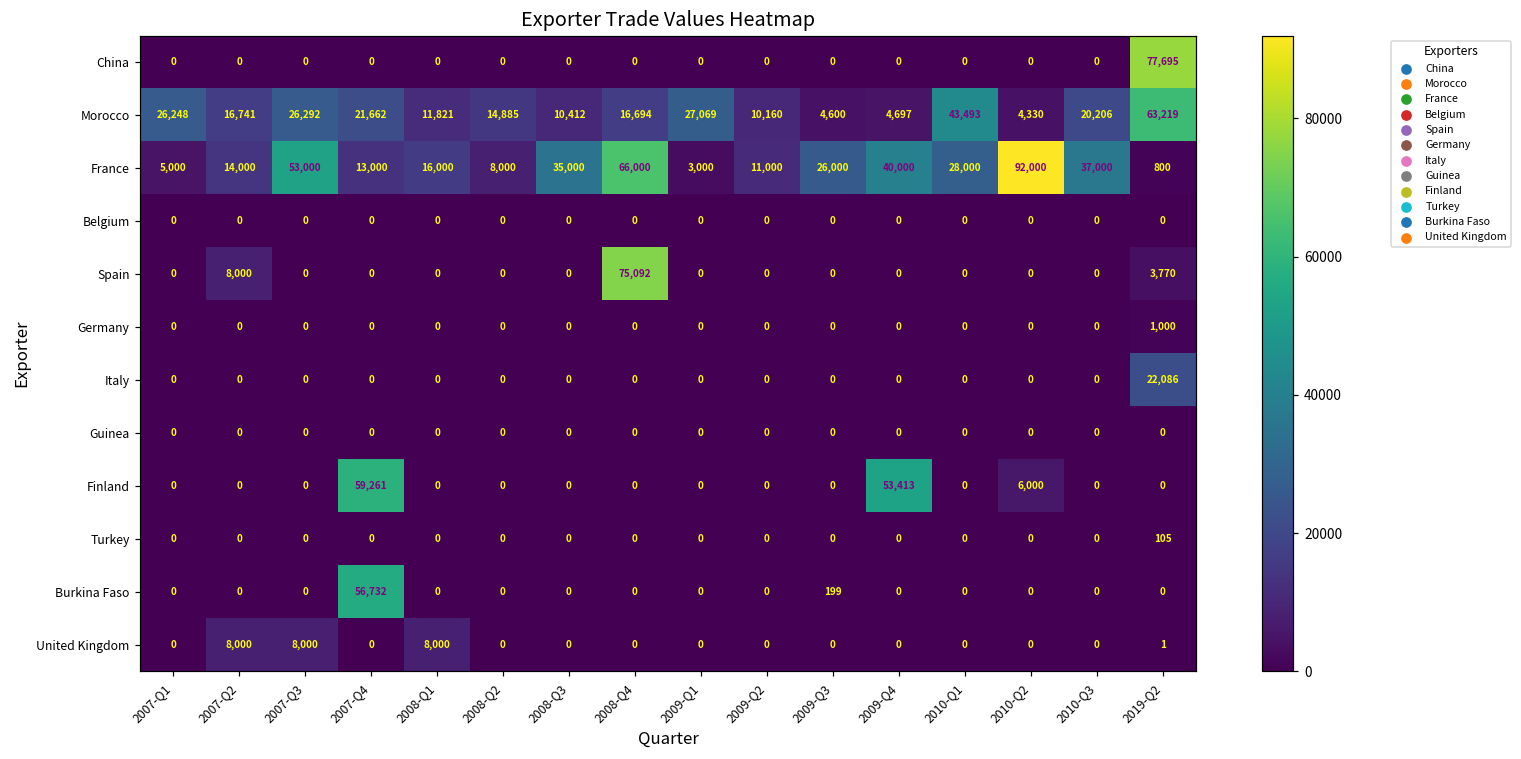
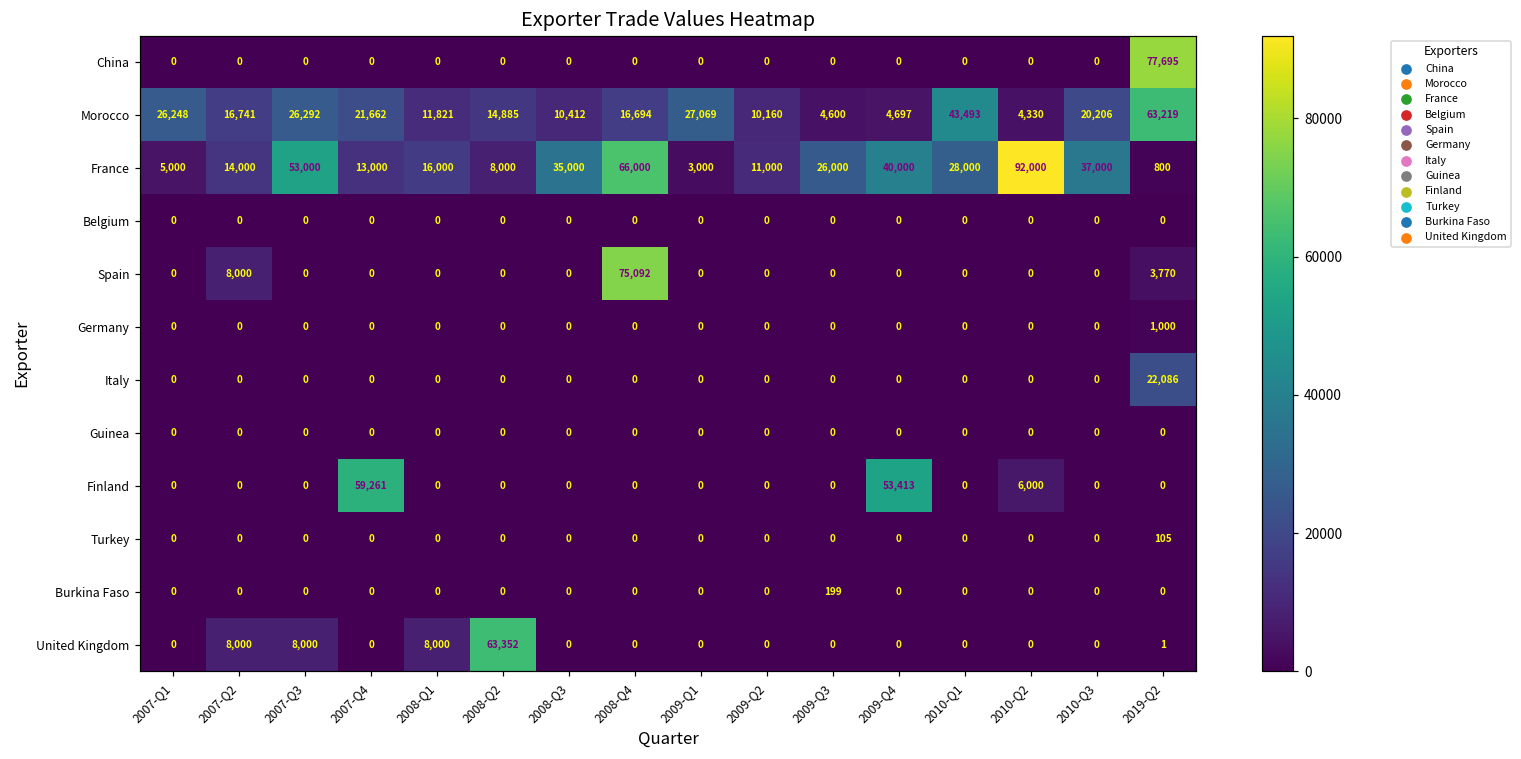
  {
    "China": {
      "2007-Q1": "0",
      "2007-Q2": "0",
      "2007-Q3": "0",
      "2007-Q4": "0",
      "2008-Q1": "0",
      "2008-Q2": "0",
      "2008-Q3": "0",
      "2008-Q4": "0",
      "2009-Q1": "0",
      "2009-Q2": "0",
      "2009-Q3": "0",
      "2009-Q4": "0",
      "2010-Q1": "0",
      "2010-Q2": "0",
      "2010-Q3": "0",
      "2019-Q2": "77,695"
    },
    "Morocco": {
      "2007-Q1": "26,248",
      "2007-Q2": "16,741",
      "2007-Q3": "26,292",
      "2007-Q4": "21,662",
      "2008-Q1": "11,821",
      "2008-Q2": "14,885",
      "2008-Q3": "10,412",
      "2008-Q4": "16,694",
      "2009-Q1": "27,069",
      "2009-Q2": "10,160",
      "2009-Q3": "4,600",
      "2009-Q4": "4,697",
      "2010-Q1": "43,493",
      "2010-Q2": "4,330",
      "2010-Q3": "20,206",
      "2019-Q2": "63,219"
    },
    "France": {
      "2007-Q1": "5,000",
      "2007-Q2": "14,000",
      "2007-Q3": "53,000",
      "2007-Q4": "13,000",
      "2008-Q1": "16,000",
      "2008-Q2": "8,000",
      "2008-Q3": "35,000",
      "2008-Q4": "66,000",
      "2009-Q1": "3,000",
      "2009-Q2": "11,000",
      "2009-Q3": "26,000",
      "2009-Q4": "40,000",
      "2010-Q1": "28,000",
      "2010-Q2": "92,000",
      "2010-Q3": "37,000",
      "2019-Q2": "800"
    },
    "Belgium": {
      "2007-Q1": "0",
      "2007-Q2": "0",
      "2007-Q3": "0",
      "2007-Q4": "0",
      "2008-Q1": "0",
      "2008-Q2": "0",
      "2008-Q3": "0",
      "2008-Q4": "0",
      "2009-Q1": "0",
      "2009-Q2": "0",
      "2009-Q3": "0",
      "2009-Q4": "0",
      "2010-Q1": "0",
      "2010-Q2": "0",
      "2010-Q3": "0",
      "2019-Q2": "0"
    },
    "Spain": {
      "2007-Q1": "0",
      "2007-Q2": "8,000",
      "2007-Q3": "0",
      "2007-Q4": "0",
      "2008-Q1": "0",
      "2008-Q2": "0",
      "2008-Q3": "0",
      "2008-Q4": "75,092",
      "2009-Q1": "0",
      "2009-Q2": "0",
      "2009-Q3": "0",
      "2009-Q4": "0",
      "2010-Q1": "0",
      "2010-Q2": "0",
      "2010-Q3": "0",
      "2019-Q2": "3,770"
    },
    "Germany": {
      "2007-Q1": "0",
      "2007-Q2": "0",
      "2007-Q3": "0",
      "2007-Q4": "0",
      "2008-Q1": "0",
      "2008-Q2": "0",
      "2008-Q3": "0",
      "2008-Q4": "0",
      "2009-Q1": "0",
      "2009-Q2": "0",
      "2009-Q3": "0",
      "2009-Q4": "0",
      "2010-Q1": "0",
      "2010-Q2": "0",
      "2010-Q3": "0",
      "2019-Q2": "1,000"
    },
    "Italy": {
      "2007-Q1": "0",
      "2007-Q2": "0",
      "2007-Q3": "0",
      "2007-Q4": "0",
      "2008-Q1": "0",
      "2008-Q2": "0",
      "2008-Q3": "0",
      "2008-Q4": "0",
      "2009-Q1": "0",
      "2009-Q2": "0",
      "2009-Q3": "0",
      "2009-Q4": "0",
      "2010-Q1": "0",
      "2010-Q2": "0",
      "2010-Q3": "0",
      "2019-Q2": "22,086"
    },
    "Guinea": {
      "2007-Q1": "0",
      "2007-Q2": "0",
      "2007-Q3": "0",
      "2007-Q4": "0",
      "2008-Q1": "0",
      "2008-Q2": "0",
      "2008-Q3": "0",
      "2008-Q4": "0",
      "2009-Q1": "0",
      "2009-Q2": "0",
      "2009-Q3": "0",
      "2009-Q4": "0",
      "2010-Q1": "0",
      "2010-Q2": "0",
      "2010-Q3": "0",
      "2019-Q2": "0"
    },
    "Finland": {
      "2007-Q1": "0",
      "2007-Q2": "0",
      "2007-Q3": "0",
      "2007-Q4": "59,261",
      "2008-Q1": "0",
      "2008-Q2": "0",
      "2008-Q3": "0",
      "2008-Q4": "0",
      "2009-Q1": "0",
      "2009-Q2": "0",
      "2009-Q3": "0",
      "2009-Q4": "53,413",
      "2010-Q1": "0",
      "2010-Q2": "6,000",
      "2010-Q3": "0",
      "2019-Q2": "0"
    },
    "Turkey": {
      "2007-Q1": "0",
      "2007-Q2": "0",
      "2007-Q3": "0",
      "2007-Q4": "0",
      "2008-Q1": "0",
      "2008-Q2": "0",
      "2008-Q3": "0",
      "2008-Q4": "0",
      "2009-Q1": "0",
      "2009-Q2": "0",
      "2009-Q3": "0",
      "2009-Q4": "0",
      "2010-Q1": "0",
      "2010-Q2": "0",
      "2010-Q3": "0",
      "2019-Q2": "105"
    },
    "Burkina Faso": {
      "2007-Q1": "0",
      "2007-Q2": "0",
      "2007-Q3": "0",
-     "2007-Q4": "56,732",
+     "2007-Q4": "0",
      "2008-Q1": "0",
      "2008-Q2": "0",
      "2008-Q3": "0",
      "2008-Q4": "0",
      "2009-Q1": "0",
      "2009-Q2": "0",
      "2009-Q3": "199",
      "2009-Q4": "0",
      "2010-Q1": "0",
      "2010-Q2": "0",
      "2010-Q3": "0",
      "2019-Q2": "0"
    },
    "United Kingdom": {
      "2007-Q1": "0",
      "2007-Q2": "8,000",
      "2007-Q3": "8,000",
      "2007-Q4": "0",
      "2008-Q1": "8,000",
-     "2008-Q2": "0",
+     "2008-Q2": "63,352",
      "2008-Q3": "0",
      "2008-Q4": "0",
      "2009-Q1": "0",
      "2009-Q2": "0",
      "2009-Q3": "0",
      "2009-Q4": "0",
      "2010-Q1": "0",
      "2010-Q2": "0",
      "2010-Q3": "0",
      "2019-Q2": "1"
    }
  }
